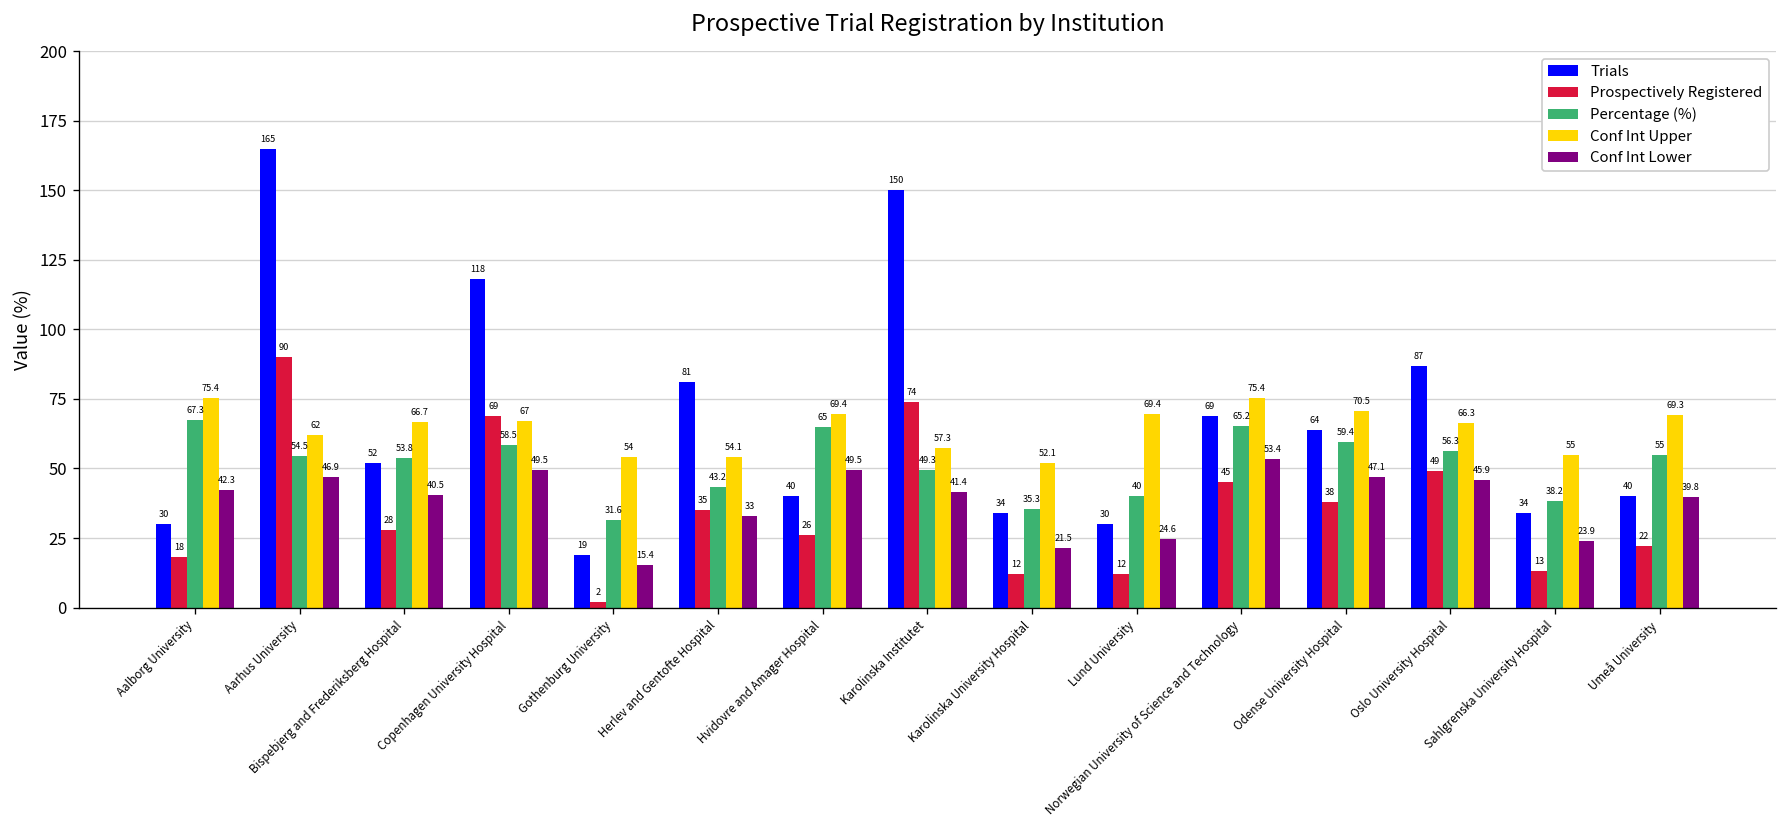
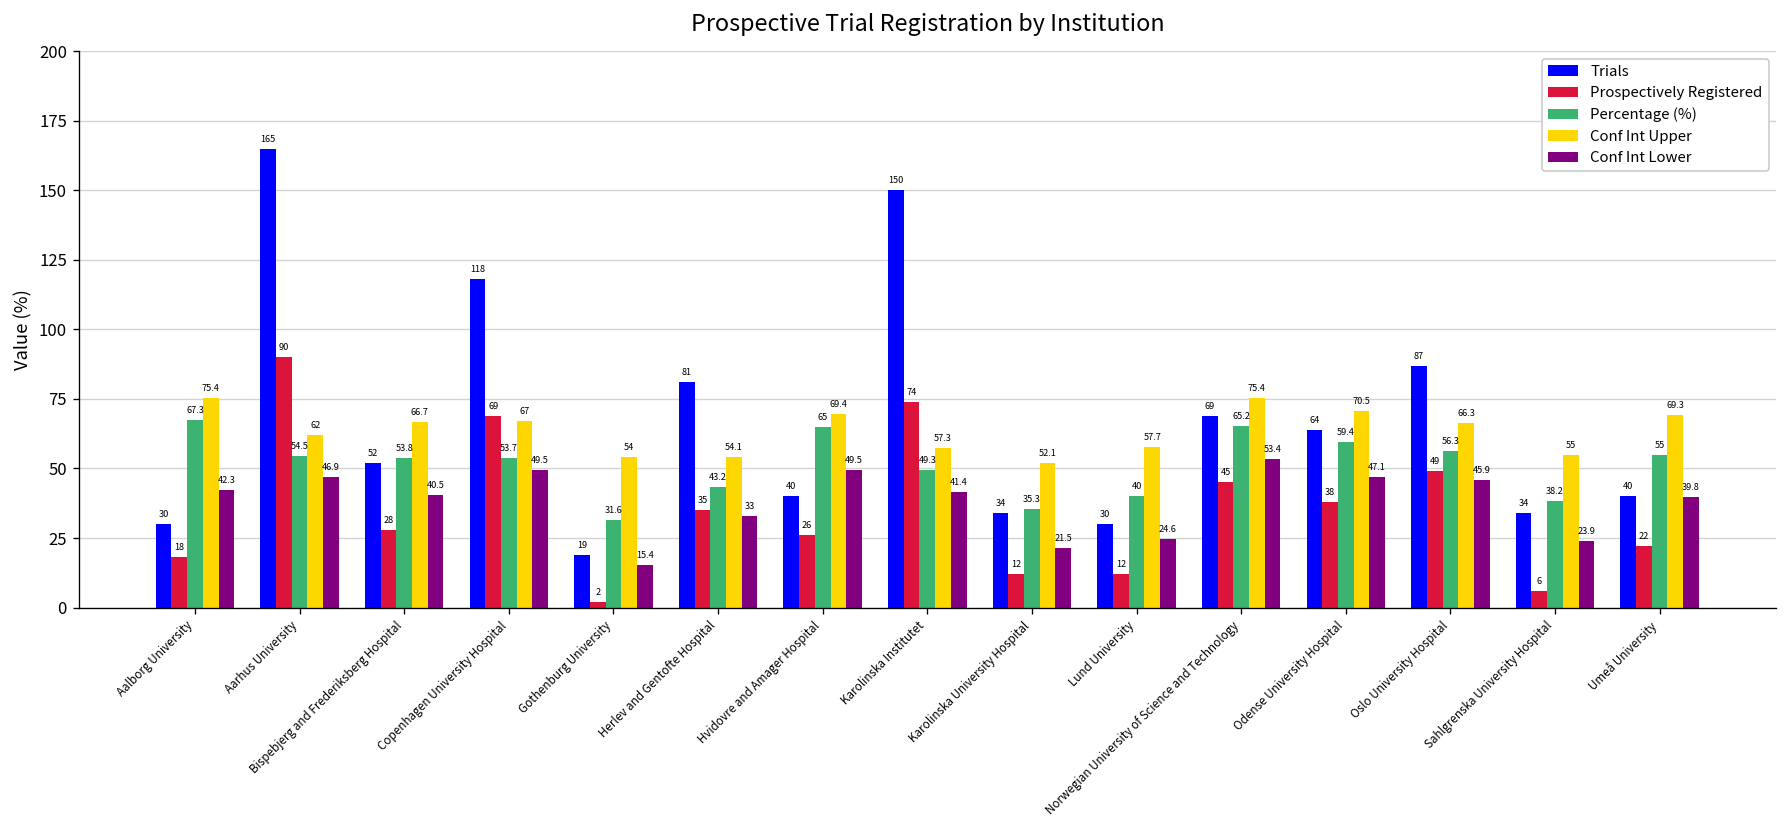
  {
    "Trials": {
      "Aalborg University": 30,
      "Aarhus University": 165,
      "Bispebjerg and Frederiksberg Hospital": 52,
      "Copenhagen University Hospital": 118,
      "Gothenburg University": 19,
      "Herlev and Gentofte Hospital": 81,
      "Hvidovre and Amager Hospital": 40,
      "Karolinska Institutet": 150,
      "Karolinska University Hospital": 34,
      "Lund University": 30,
      "Norwegian University of Science and Technology": 69,
      "Odense University Hospital": 64,
      "Oslo University Hospital": 87,
      "Sahlgrenska University Hospital": 34,
      "Umeå University": 40
    },
    "Prospectively Registered": {
      "Aalborg University": 18,
      "Aarhus University": 90,
      "Bispebjerg and Frederiksberg Hospital": 28,
      "Copenhagen University Hospital": 69,
      "Gothenburg University": 2,
      "Herlev and Gentofte Hospital": 35,
      "Hvidovre and Amager Hospital": 26,
      "Karolinska Institutet": 74,
      "Karolinska University Hospital": 12,
      "Lund University": 12,
      "Norwegian University of Science and Technology": 45,
      "Odense University Hospital": 38,
      "Oslo University Hospital": 49,
-     "Sahlgrenska University Hospital": 13,
+     "Sahlgrenska University Hospital": 6,
      "Umeå University": 22
    },
    "Percentage (%)": {
      "Aalborg University": 67.3,
      "Aarhus University": 54.5,
      "Bispebjerg and Frederiksberg Hospital": 53.8,
-     "Copenhagen University Hospital": 58.5,
+     "Copenhagen University Hospital": 53.7,
      "Gothenburg University": 31.6,
      "Herlev and Gentofte Hospital": 43.2,
      "Hvidovre and Amager Hospital": 65,
      "Karolinska Institutet": 49.3,
      "Karolinska University Hospital": 35.3,
      "Lund University": 40,
      "Norwegian University of Science and Technology": 65.2,
      "Odense University Hospital": 59.4,
      "Oslo University Hospital": 56.3,
      "Sahlgrenska University Hospital": 38.2,
      "Umeå University": 55
    },
    "Conf Int Upper": {
      "Aalborg University": 75.4,
      "Aarhus University": 62,
      "Bispebjerg and Frederiksberg Hospital": 66.7,
      "Copenhagen University Hospital": 67,
      "Gothenburg University": 54,
      "Herlev and Gentofte Hospital": 54.1,
      "Hvidovre and Amager Hospital": 69.4,
      "Karolinska Institutet": 57.3,
      "Karolinska University Hospital": 52.1,
-     "Lund University": 69.4,
+     "Lund University": 57.7,
      "Norwegian University of Science and Technology": 75.4,
      "Odense University Hospital": 70.5,
      "Oslo University Hospital": 66.3,
      "Sahlgrenska University Hospital": 55,
      "Umeå University": 69.3
    },
    "Conf Int Lower": {
      "Aalborg University": 42.3,
      "Aarhus University": 46.9,
      "Bispebjerg and Frederiksberg Hospital": 40.5,
      "Copenhagen University Hospital": 49.5,
      "Gothenburg University": 15.4,
      "Herlev and Gentofte Hospital": 33,
      "Hvidovre and Amager Hospital": 49.5,
      "Karolinska Institutet": 41.4,
      "Karolinska University Hospital": 21.5,
      "Lund University": 24.6,
      "Norwegian University of Science and Technology": 53.4,
      "Odense University Hospital": 47.1,
      "Oslo University Hospital": 45.9,
      "Sahlgrenska University Hospital": 23.9,
      "Umeå University": 39.8
    }
  }
